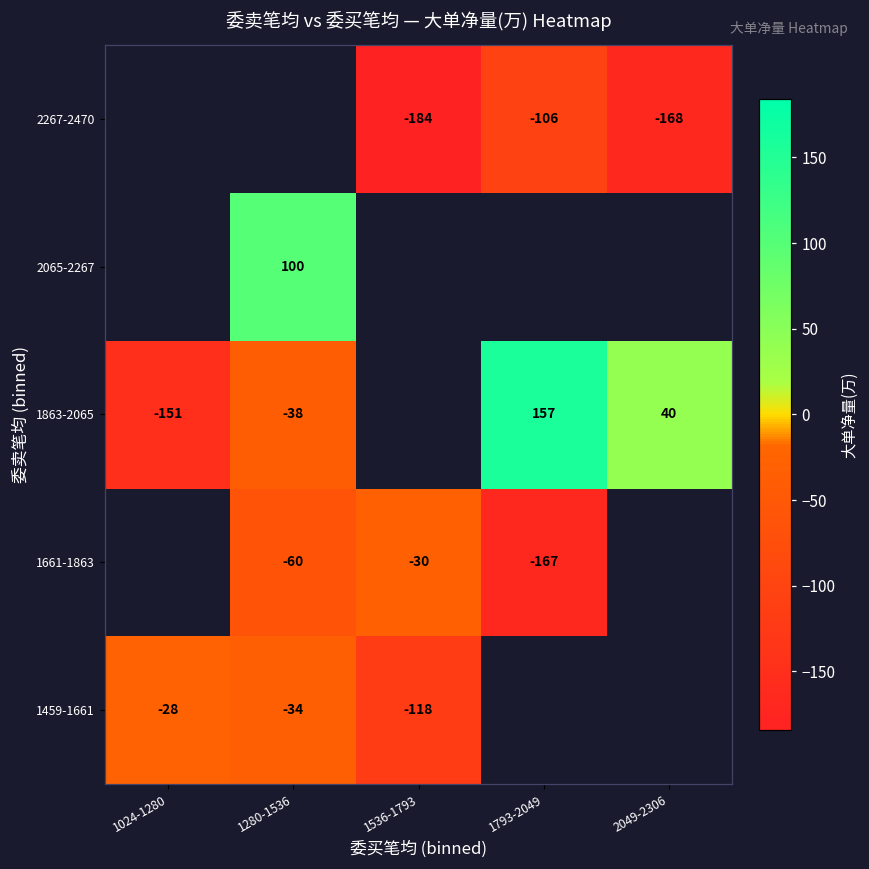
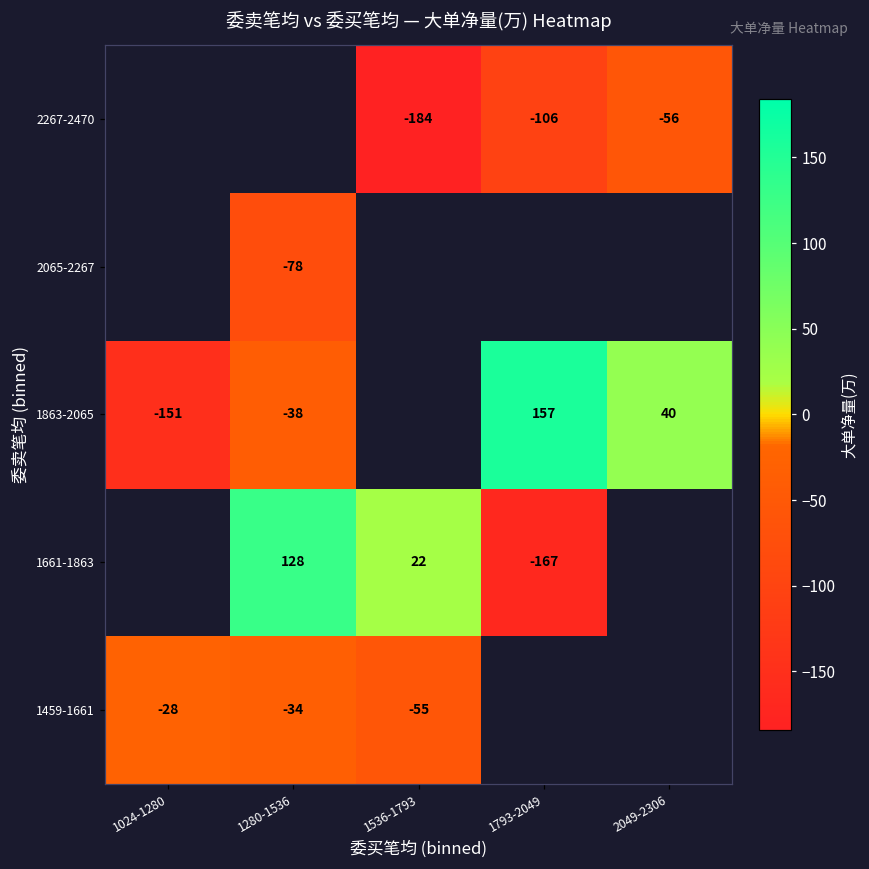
  {
    "2267-2470": {
      "1536-1793": -184,
      "1793-2049": -106,
-     "2049-2306": -168
+     "2049-2306": -56
    },
    "2065-2267": {
-     "1280-1536": 100
+     "1280-1536": -78
    },
    "1863-2065": {
      "1024-1280": -151,
      "1280-1536": -38,
      "1793-2049": 157,
      "2049-2306": 40
    },
    "1661-1863": {
-     "1280-1536": -60,
-     "1536-1793": -30,
+     "1280-1536": 128,
+     "1536-1793": 22,
      "1793-2049": -167
    },
    "1459-1661": {
      "1024-1280": -28,
      "1280-1536": -34,
-     "1536-1793": -118
+     "1536-1793": -55
    }
  }
